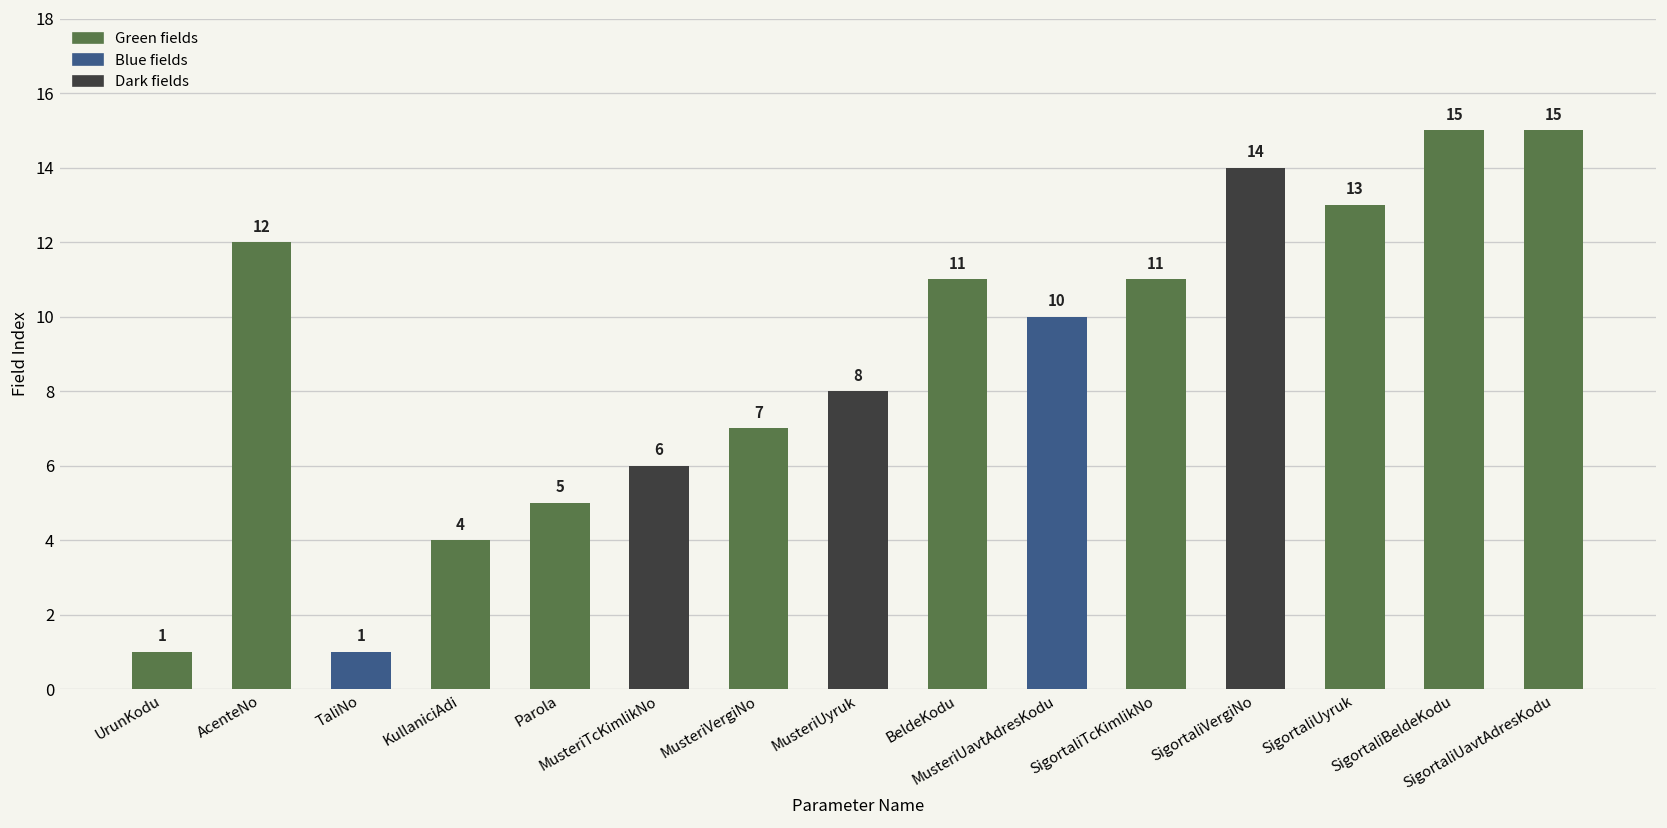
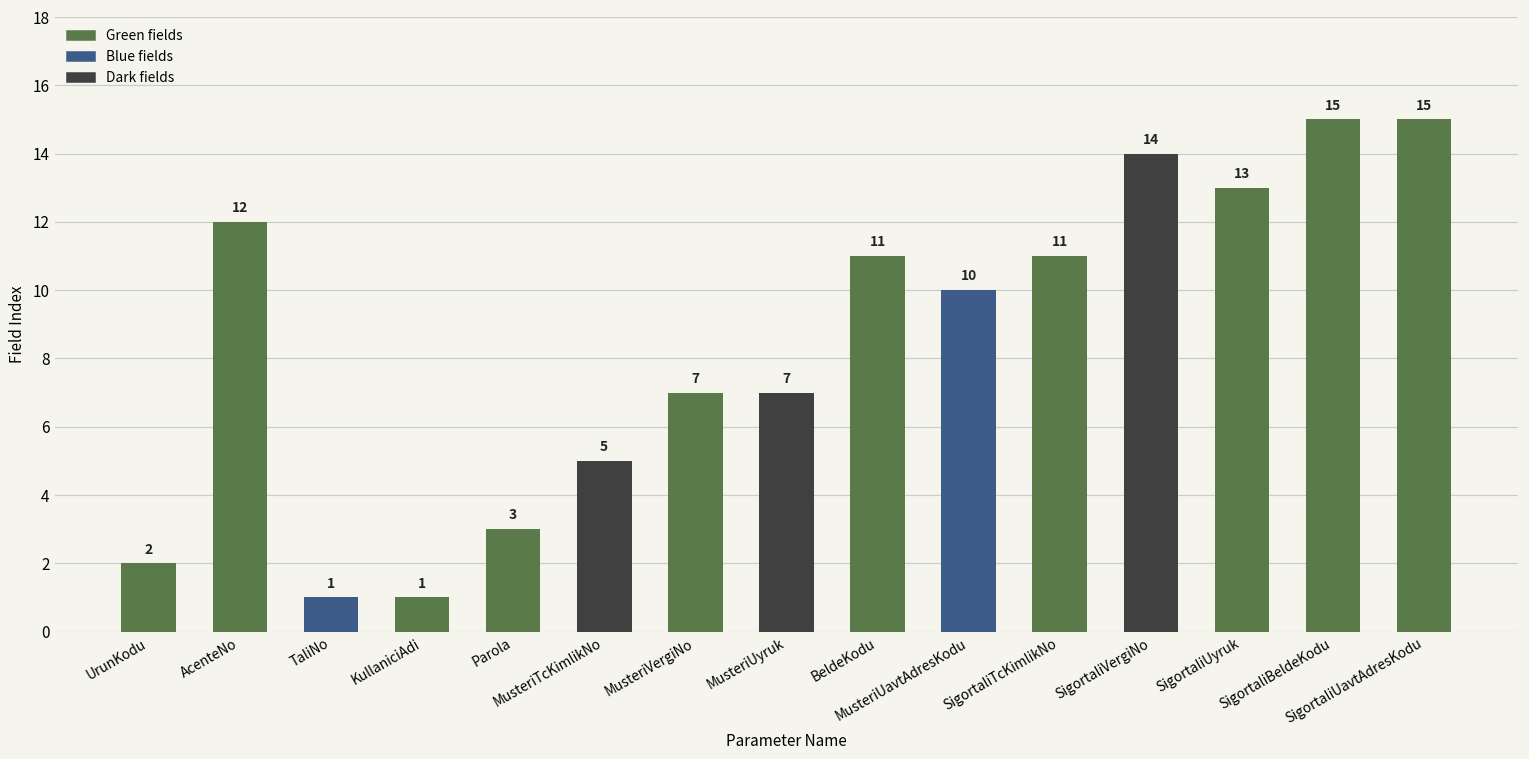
  {
-   "UrunKodu": 1,
+   "UrunKodu": 2,
    "AcenteNo": 12,
    "TaliNo": 1,
-   "KullaniciAdi": 4,
-   "Parola": 5,
-   "MusteriTcKimlikNo": 6,
+   "KullaniciAdi": 1,
+   "Parola": 3,
+   "MusteriTcKimlikNo": 5,
    "MusteriVergiNo": 7,
-   "MusteriUyruk": 8,
+   "MusteriUyruk": 7,
    "BeldeKodu": 11,
    "MusteriUavtAdresKodu": 10,
    "SigortaliTcKimlikNo": 11,
    "SigortaliVergiNo": 14,
    "SigortaliUyruk": 13,
    "SigortaliBeldeKodu": 15,
    "SigortaliUavtAdresKodu": 15
  }
